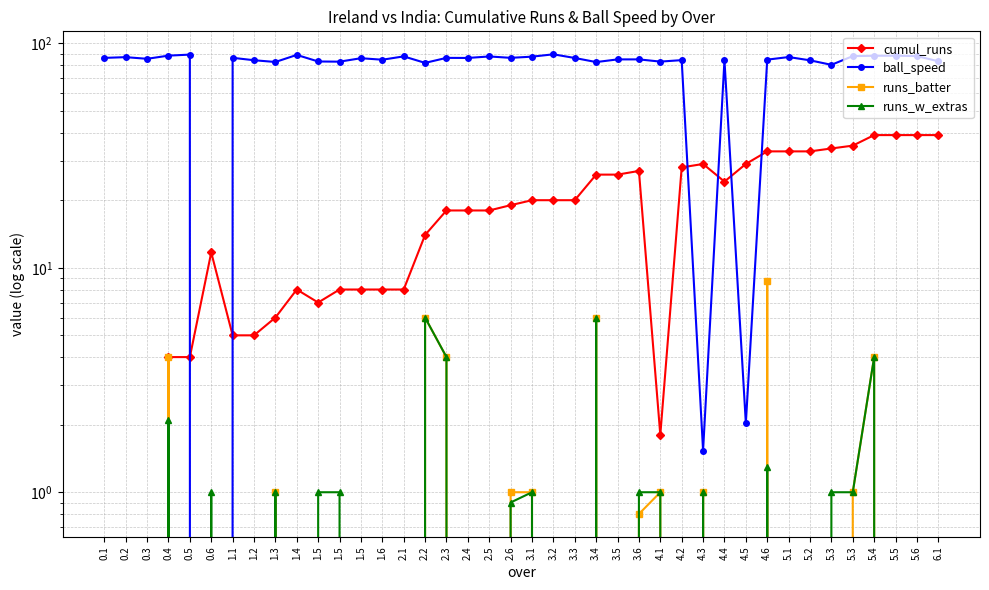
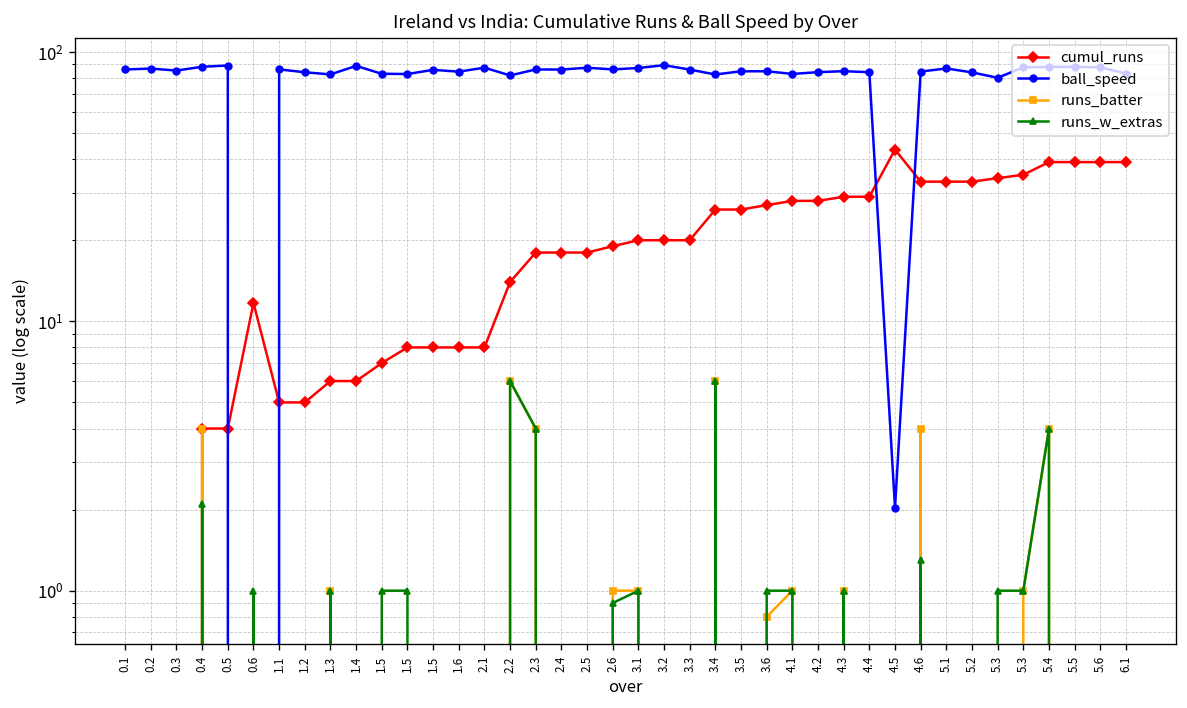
  {
    "cumul_runs": {
      "0.5": 4.0,
      "0.6": 12,
      "1.1": 5.0,
      "1.2": 5.0,
      "1.3": 6.0,
-     "1.4": 8,
+     "1.4": 6,
      "1.6": 8.0,
      "2.1": 8.0,
      "2.2": 14,
      "2.3": 18,
      "2.4": 18,
      "2.5": 18,
      "2.6": 19,
      "3.1": 20,
      "3.2": 20,
      "3.3": 20,
      "3.4": 26,
      "3.5": 26,
      "3.6": 27,
-     "4.1": 1.8,
+     "4.1": 28,
      "4.2": 28,
      "4.3": 29,
-     "4.4": 24,
-     "4.5": 29,
+     "4.4": 29,
+     "4.5": 43,
      "4.6": 33,
      "5.1": 33,
      "5.2": 33,
      "5.4": 39,
      "5.5": 39,
      "5.6": 39,
      "6.1": 39
    },
    "ball_speed": {
      "0.1": 86,
      "0.2": 87,
      "0.3": 85,
      "0.4": 88,
      "0.5": 89,
      "1.1": 86,
      "1.2": 84,
      "1.3": 83,
      "1.4": 89,
      "1.6": 84,
      "2.1": 87,
      "2.2": 82,
      "2.3": 86,
      "2.4": 86,
      "2.5": 87,
      "2.6": 86,
      "3.1": 87,
      "3.2": 89,
      "3.3": 86,
      "3.4": 82,
      "3.5": 85,
      "3.6": 85,
      "4.1": 83,
      "4.2": 84,
-     "4.3": 1.5,
+     "4.3": 85,
      "4.4": 84,
      "4.5": 2.0,
      "4.6": 85,
      "5.1": 87,
      "5.2": 84
    },
    "runs_batter": {
      "2.6": 1.0,
      "3.6": 0.8,
-     "4.6": 8.7
+     "4.6": 4.0
    },
    "runs_w_extras": {
      "0.4": 2.1,
      "0.6": 1.0,
      "2.6": 0.9,
      "3.6": 1.0,
      "4.6": 1.3
    }
  }
